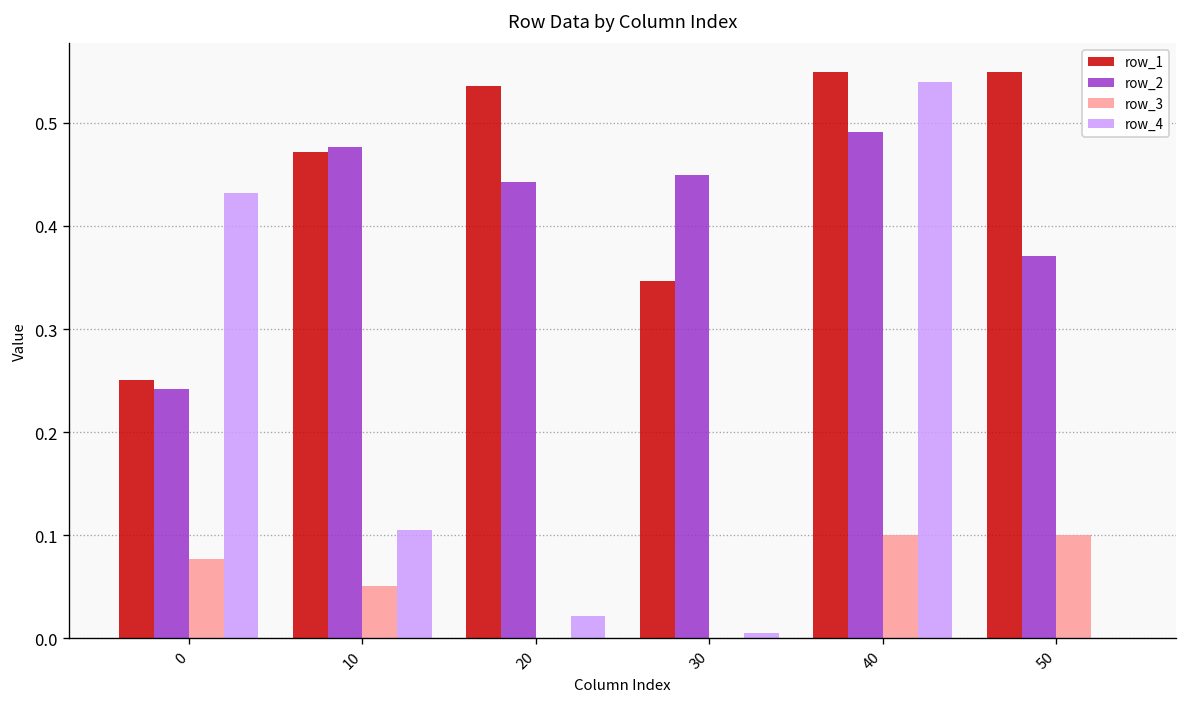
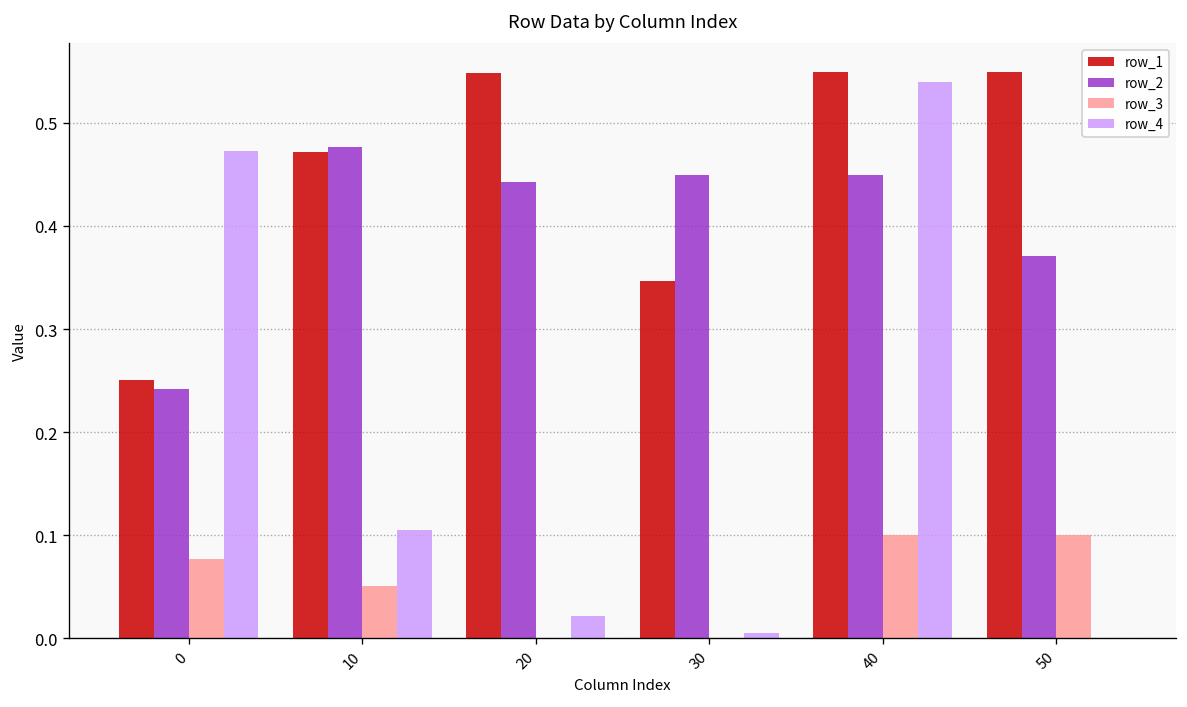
  {
    "row_1": {
      "0": 0.25,
      "10": 0.47,
-     "20": 0.54,
+     "20": 0.55,
      "30": 0.35,
      "40": 0.55,
      "50": 0.55
    },
    "row_2": {
      "0": 0.24,
      "10": 0.48,
      "20": 0.44,
      "30": 0.45,
-     "40": 0.49,
+     "40": 0.45,
      "50": 0.37
    },
    "row_3": {
      "0": 0.08,
      "10": 0.05,
      "30": 0.00,
      "40": 0.10,
      "50": 0.10
    },
    "row_4": {
-     "0": 0.43,
+     "0": 0.47,
      "10": 0.10,
      "20": 0.02,
      "30": 0.00,
      "40": 0.54
    }
  }
